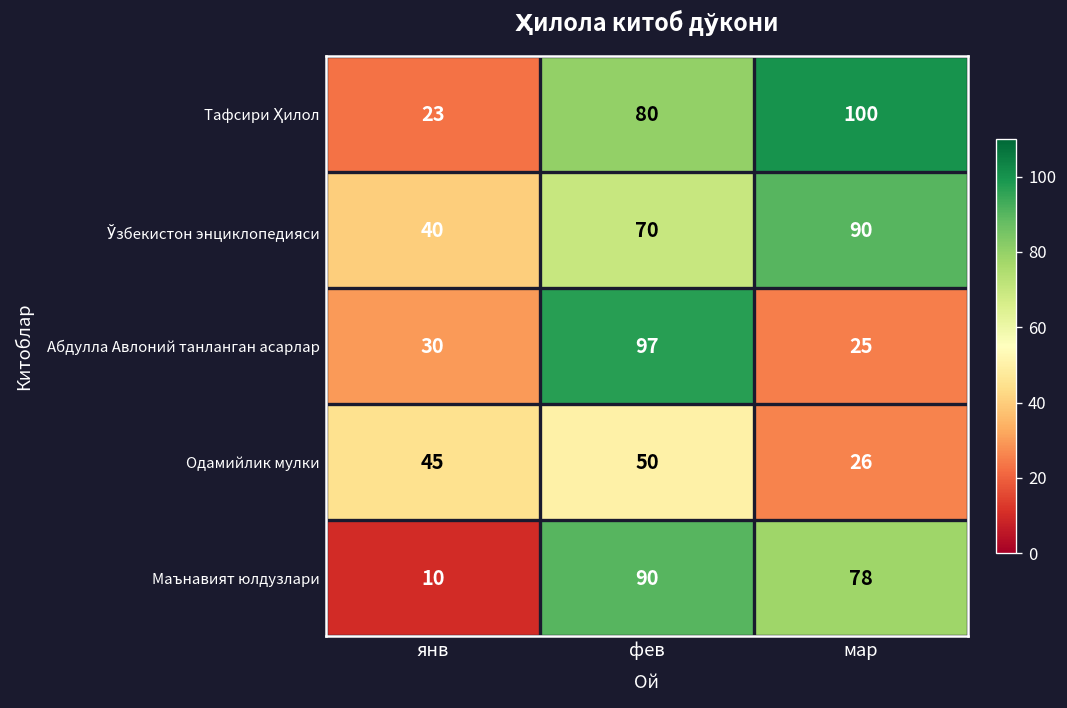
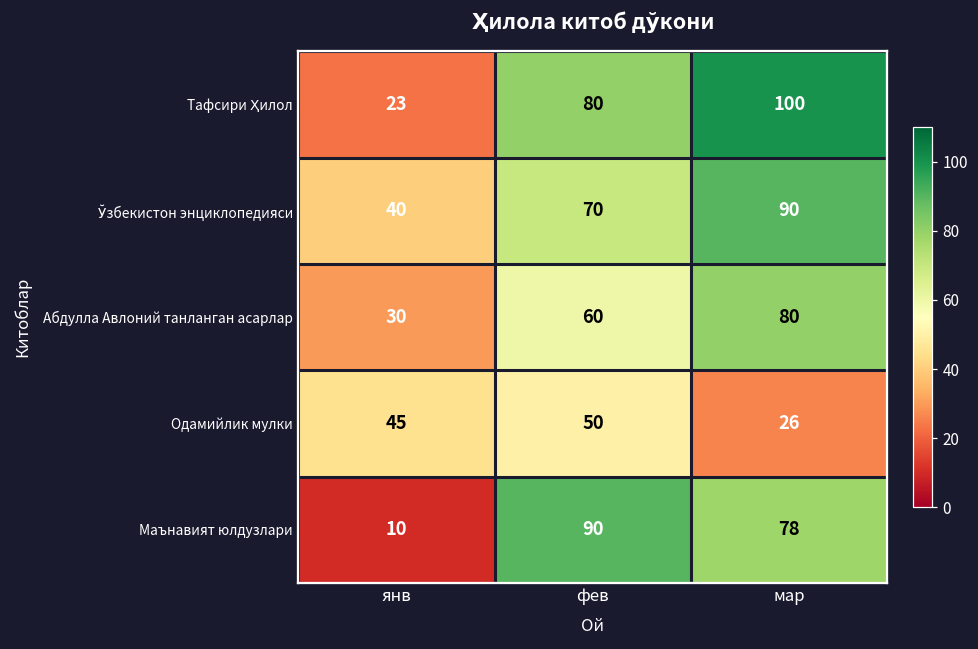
  {
    "Тафсири Ҳилол": {
      "янв": 23,
      "фев": 80,
      "мар": 100
    },
    "Ўзбекистон энциклопедияси": {
      "янв": 40,
      "фев": 70,
      "мар": 90
    },
    "Абдулла Авлоний танланган асарлар": {
      "янв": 30,
-     "фев": 97,
-     "мар": 25
+     "фев": 60,
+     "мар": 80
    },
    "Одамийлик мулки": {
      "янв": 45,
      "фев": 50,
      "мар": 26
    },
    "Маънавият юлдузлари": {
      "янв": 10,
      "фев": 90,
      "мар": 78
    }
  }
